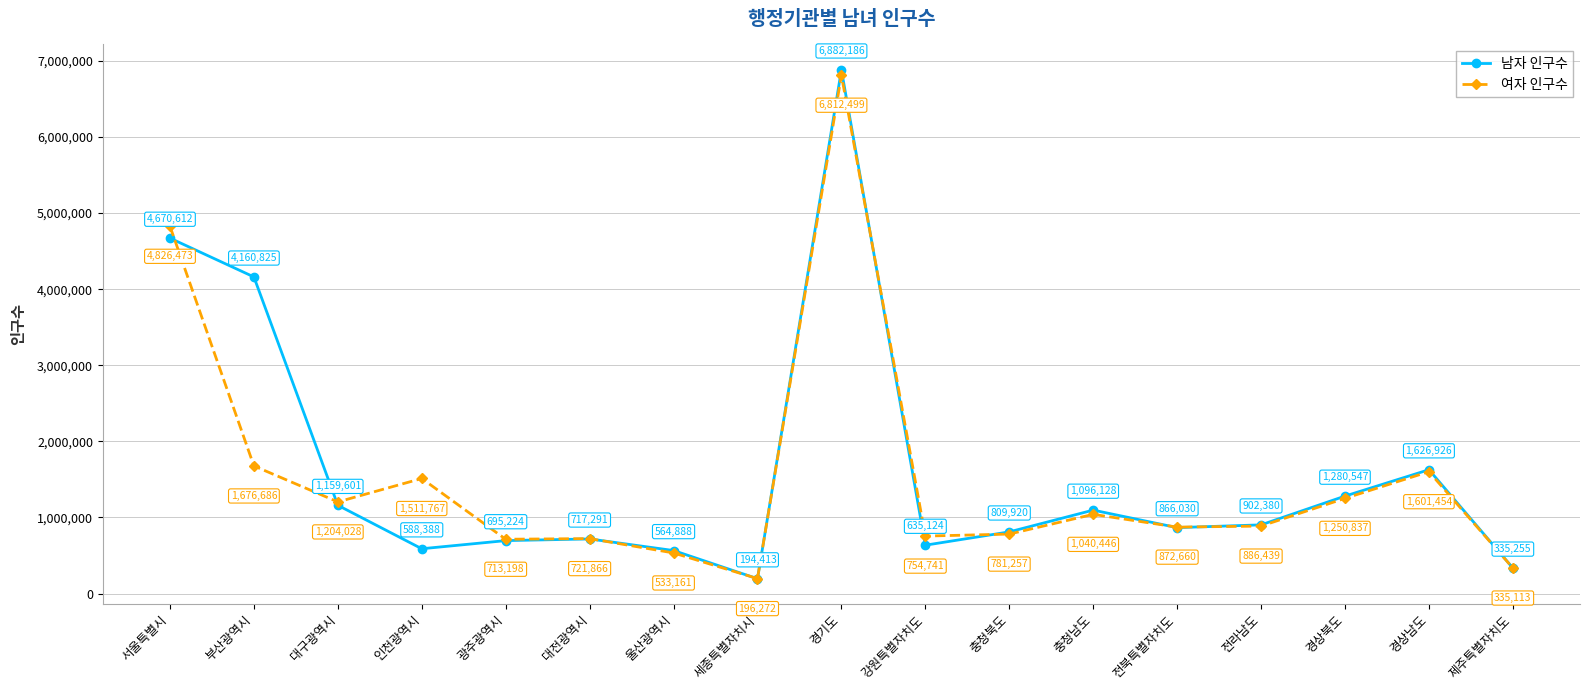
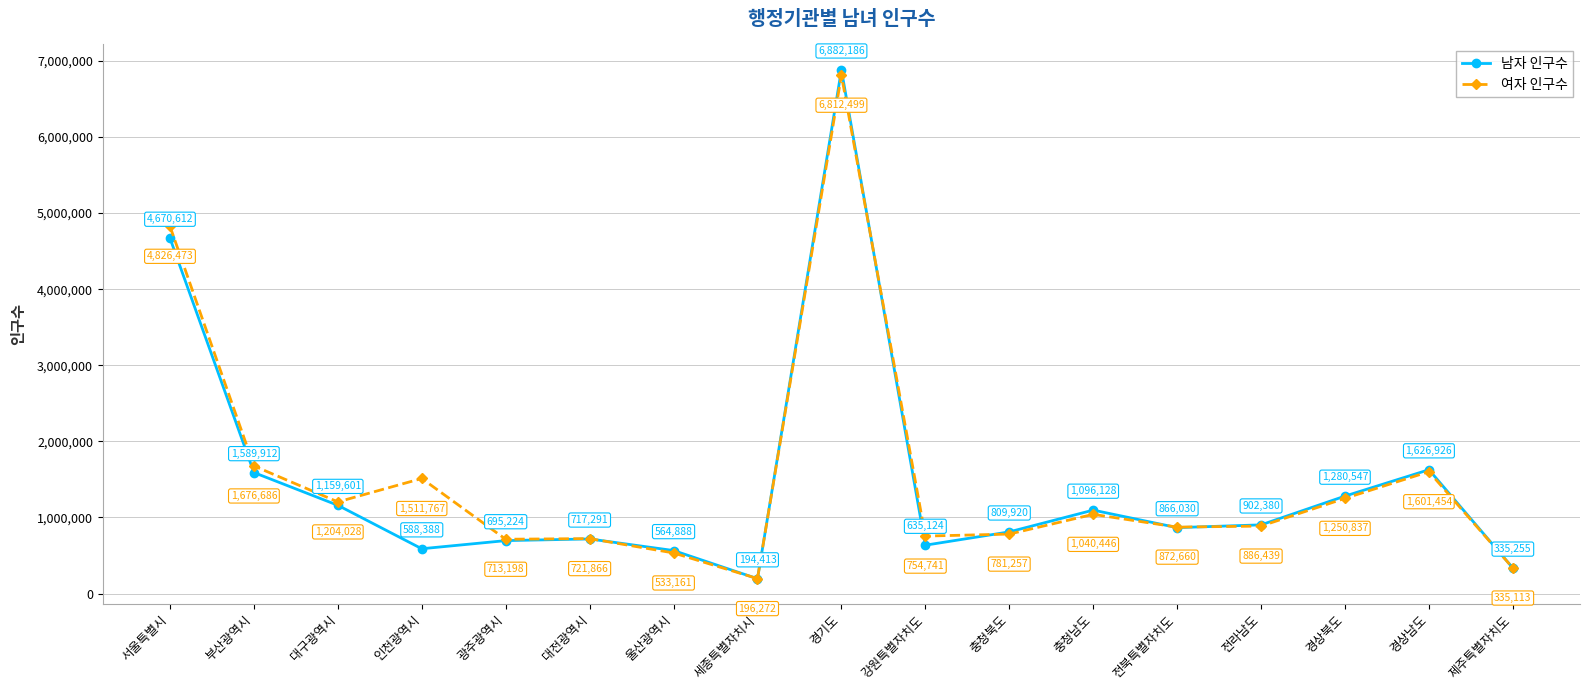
  {
    "남자 인구수": {
-     "부산광역시": "4,160,825"
+     "부산광역시": "1,589,912"
    }
  }
